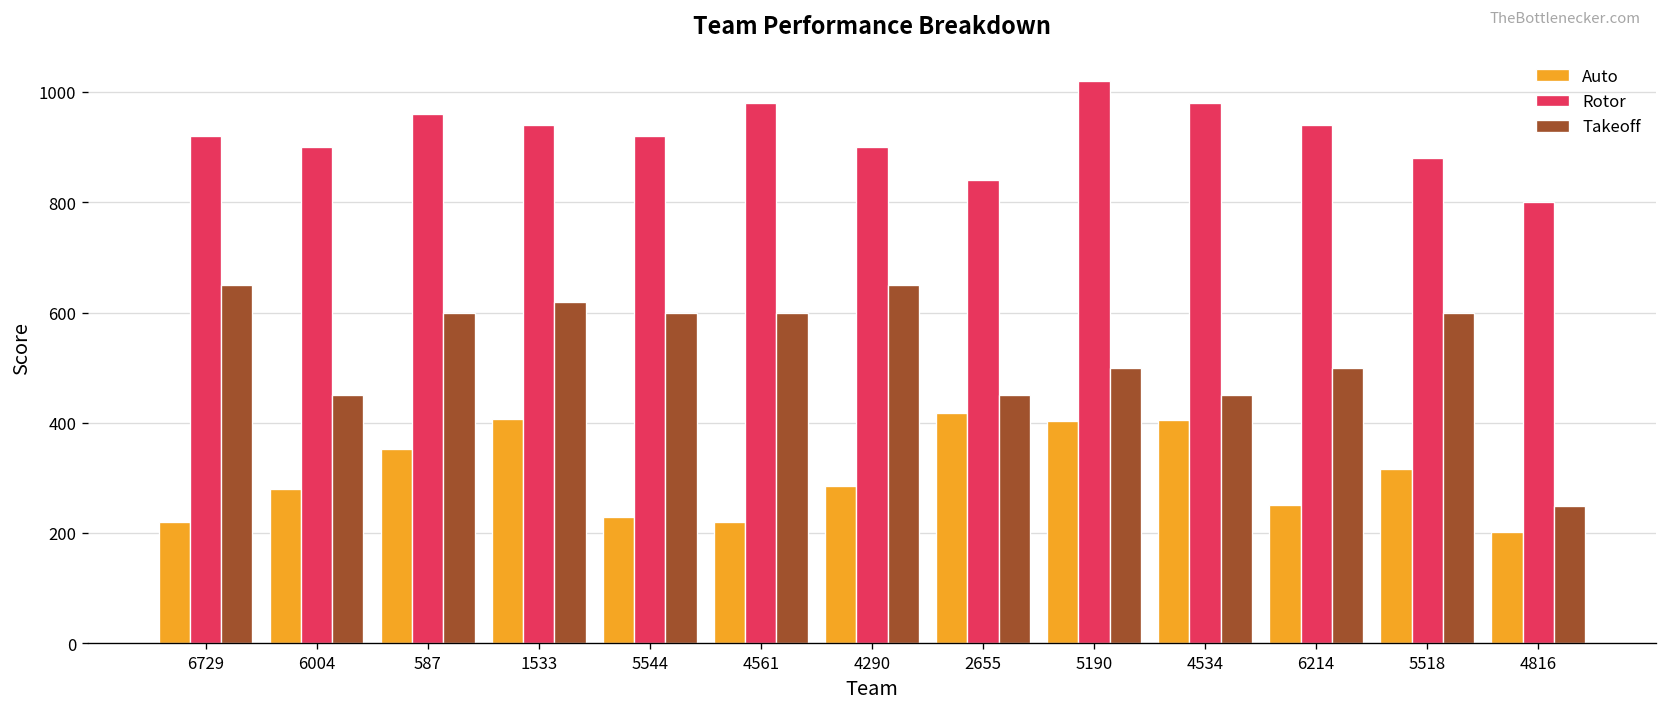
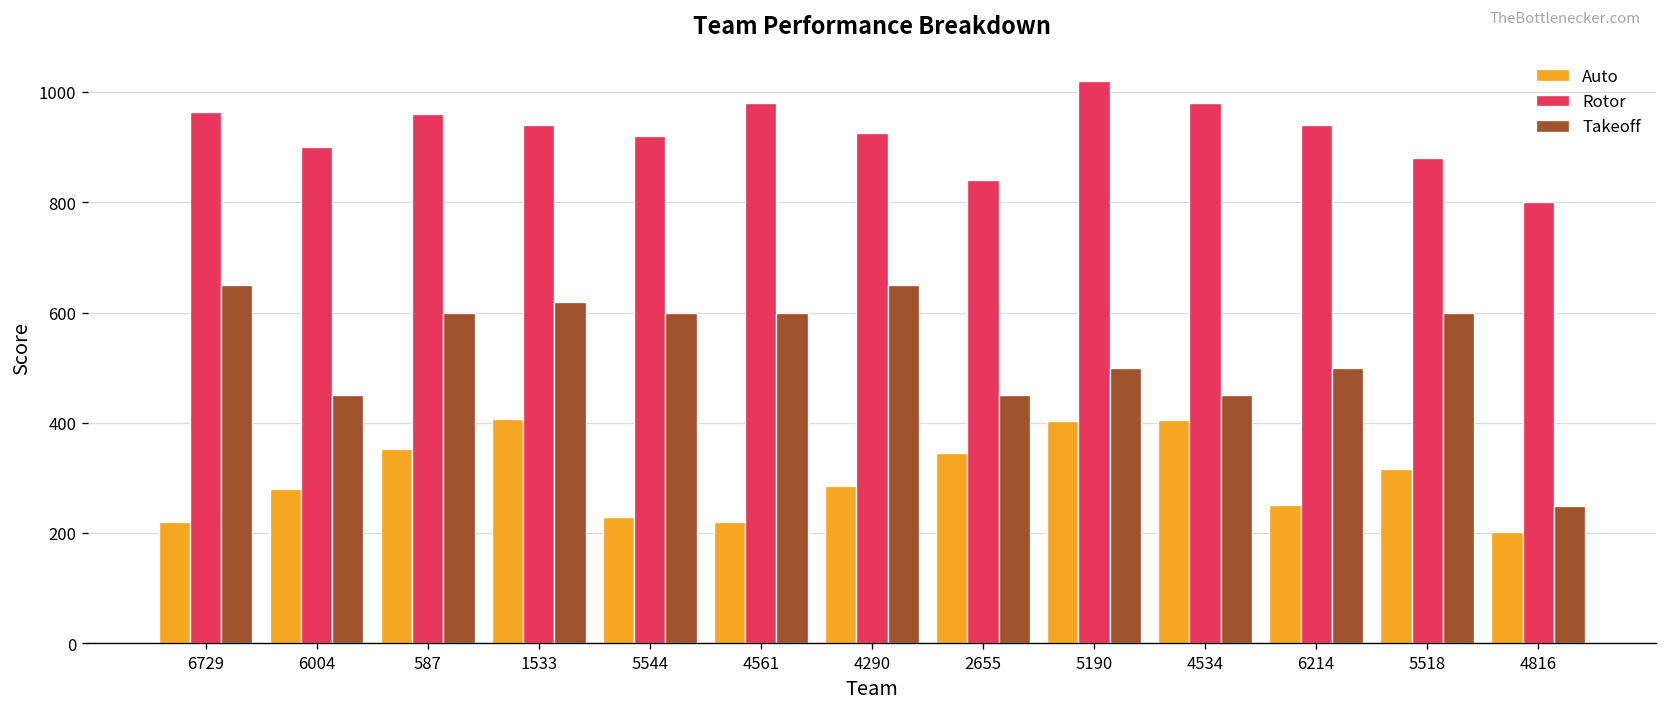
  {
    "Auto": {
      "6729": 220,
      "6004": 280,
      "587": 350,
      "1533": 410,
      "5544": 230,
      "4561": 220,
      "4290": 290,
-     "2655": 420,
+     "2655": 350,
      "5190": 400,
      "4534": 410,
      "6214": 250,
      "5518": 320,
      "4816": 200
    },
    "Rotor": {
-     "6729": 920,
+     "6729": 960,
      "6004": 900,
      "587": 960,
      "1533": 940,
      "5544": 920,
      "4561": 980,
-     "4290": 900,
+     "4290": 930,
      "2655": 840,
      "5190": 1020,
      "4534": 980,
      "6214": 940,
      "5518": 880,
      "4816": 800
    },
    "Takeoff": {
      "6729": 650,
      "6004": 450,
      "587": 600,
      "1533": 620,
      "5544": 600,
      "4561": 600,
      "4290": 650,
      "2655": 450,
      "5190": 500,
      "4534": 450,
      "6214": 500,
      "5518": 600,
      "4816": 250
    }
  }
